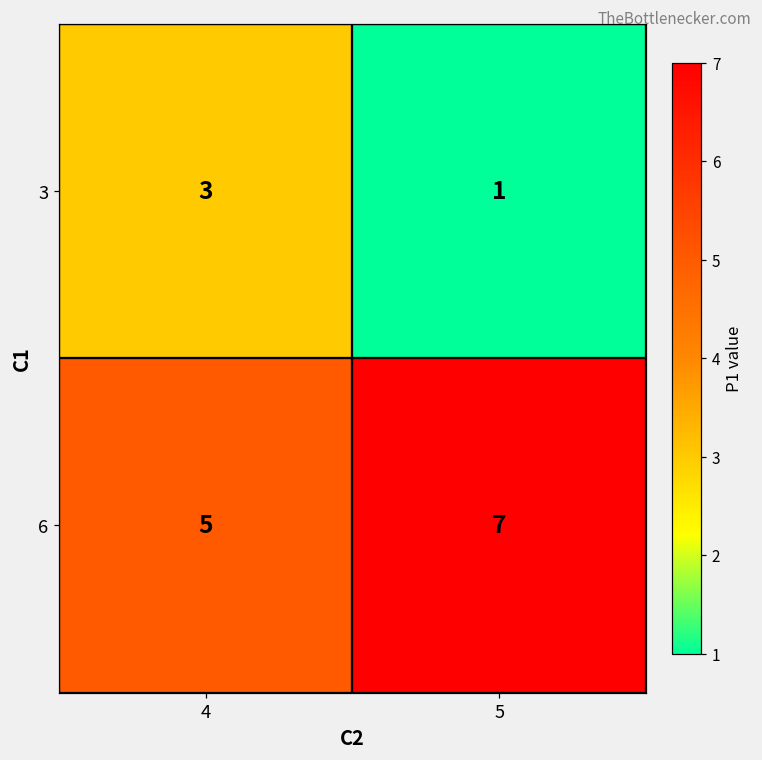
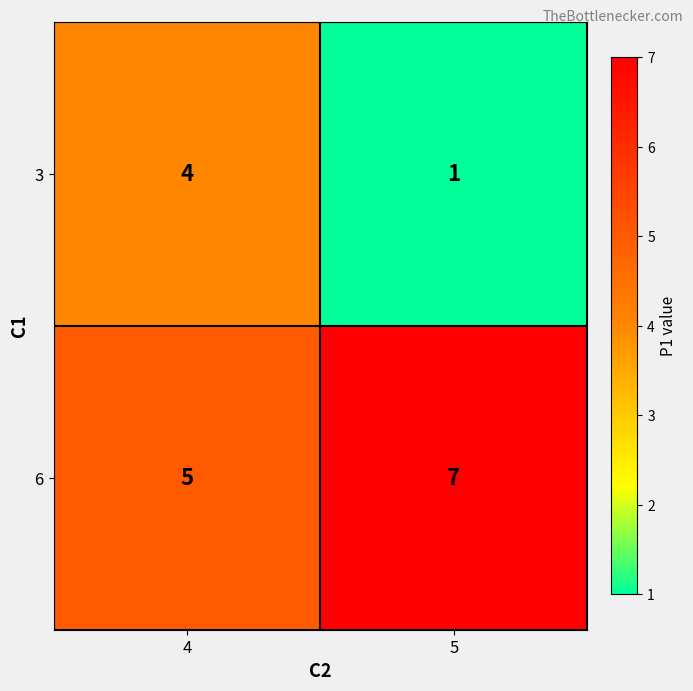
  {
    "3": {
-     "4": 3,
+     "4": 4,
      "5": 1
    },
    "6": {
      "4": 5,
      "5": 7
    }
  }
